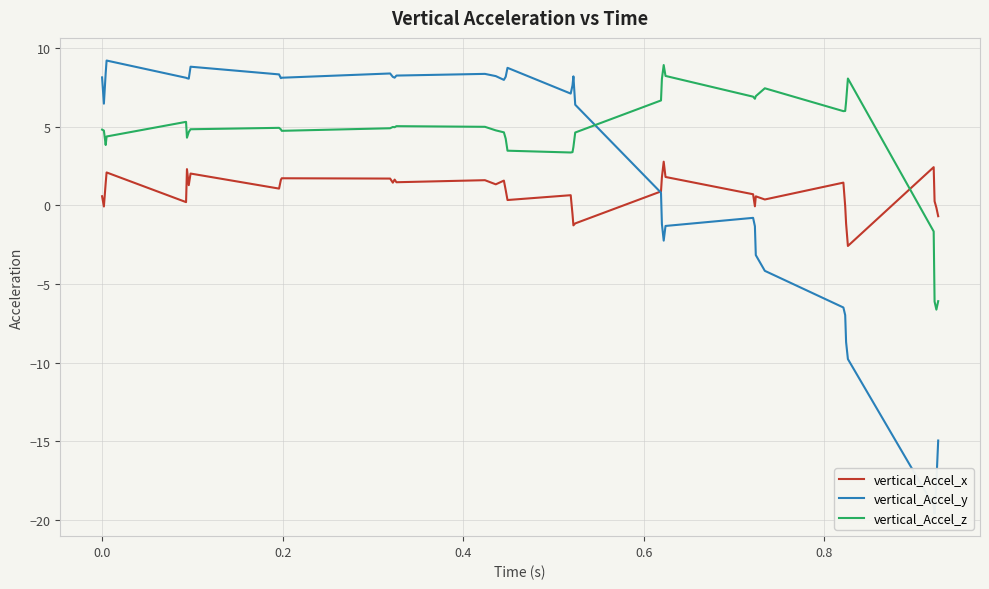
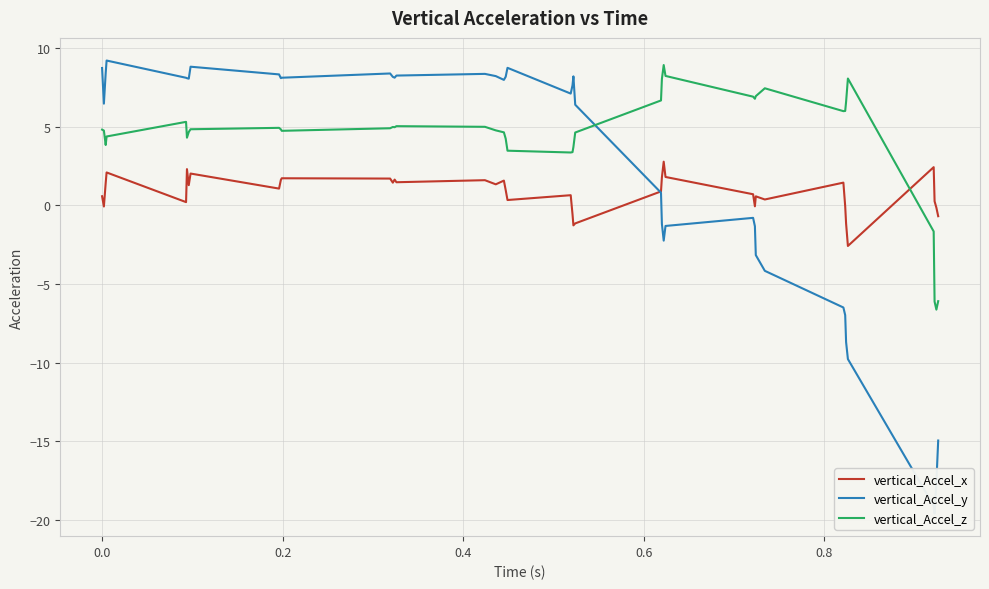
  {
    "vertical_Accel_x": {
      "0.0": 0.6
    },
    "vertical_Accel_y": {
-     "0.0": 8.1
+     "0.0": 8.7
    },
    "vertical_Accel_z": {
      "0.0": 4.8
    }
  }
